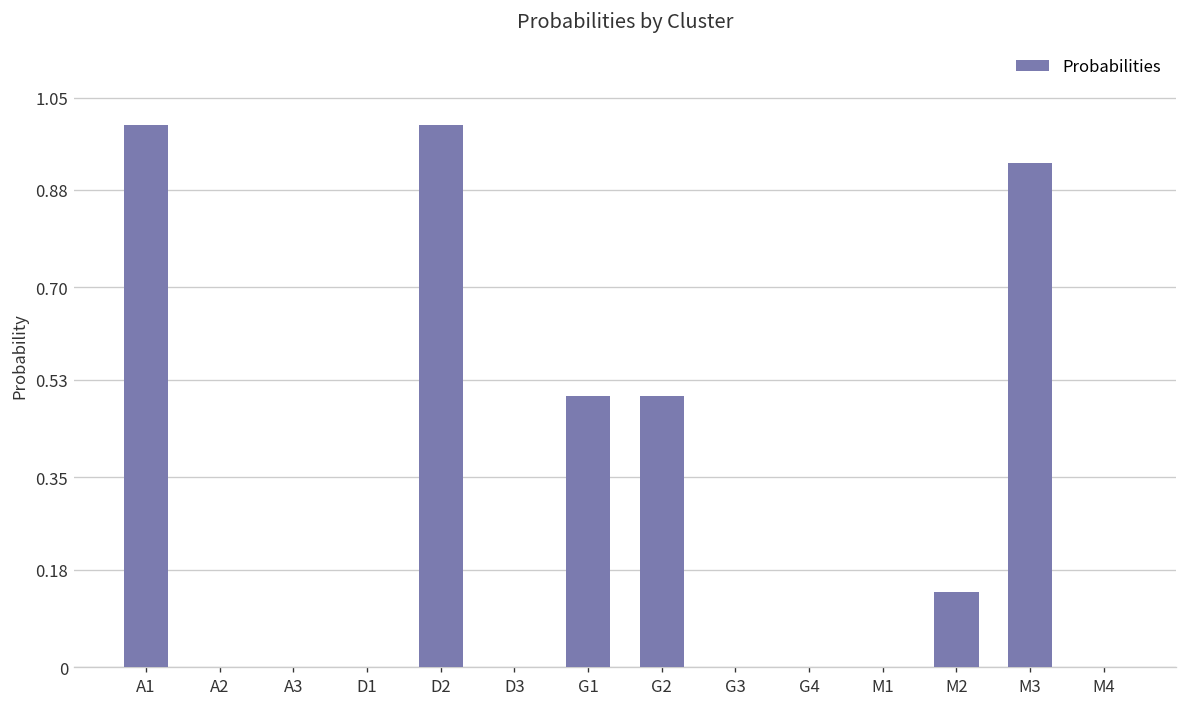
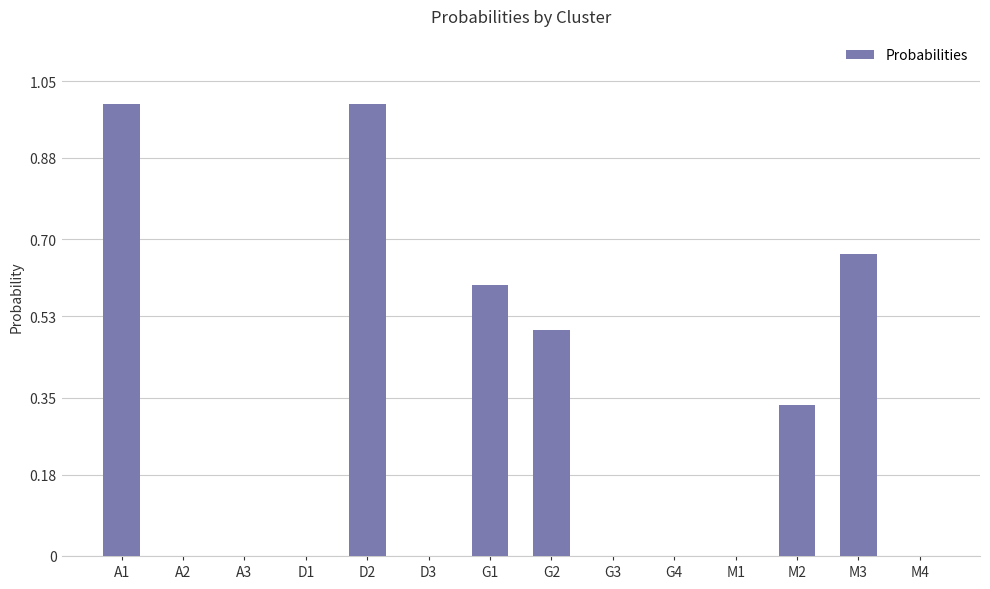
  {
    "A1": 1.00,
    "A2": 0.00,
    "A3": 0.00,
    "D1": 0.00,
    "D2": 1.00,
    "D3": 0.00,
-   "G1": 0.5,
+   "G1": 0.6,
    "G2": 0.50,
    "G3": 0.00,
    "G4": 0.00,
    "M1": 0.00,
-   "M2": 0.14,
-   "M3": 0.93,
+   "M2": 0.33,
+   "M3": 0.67,
    "M4": 0.00
  }
